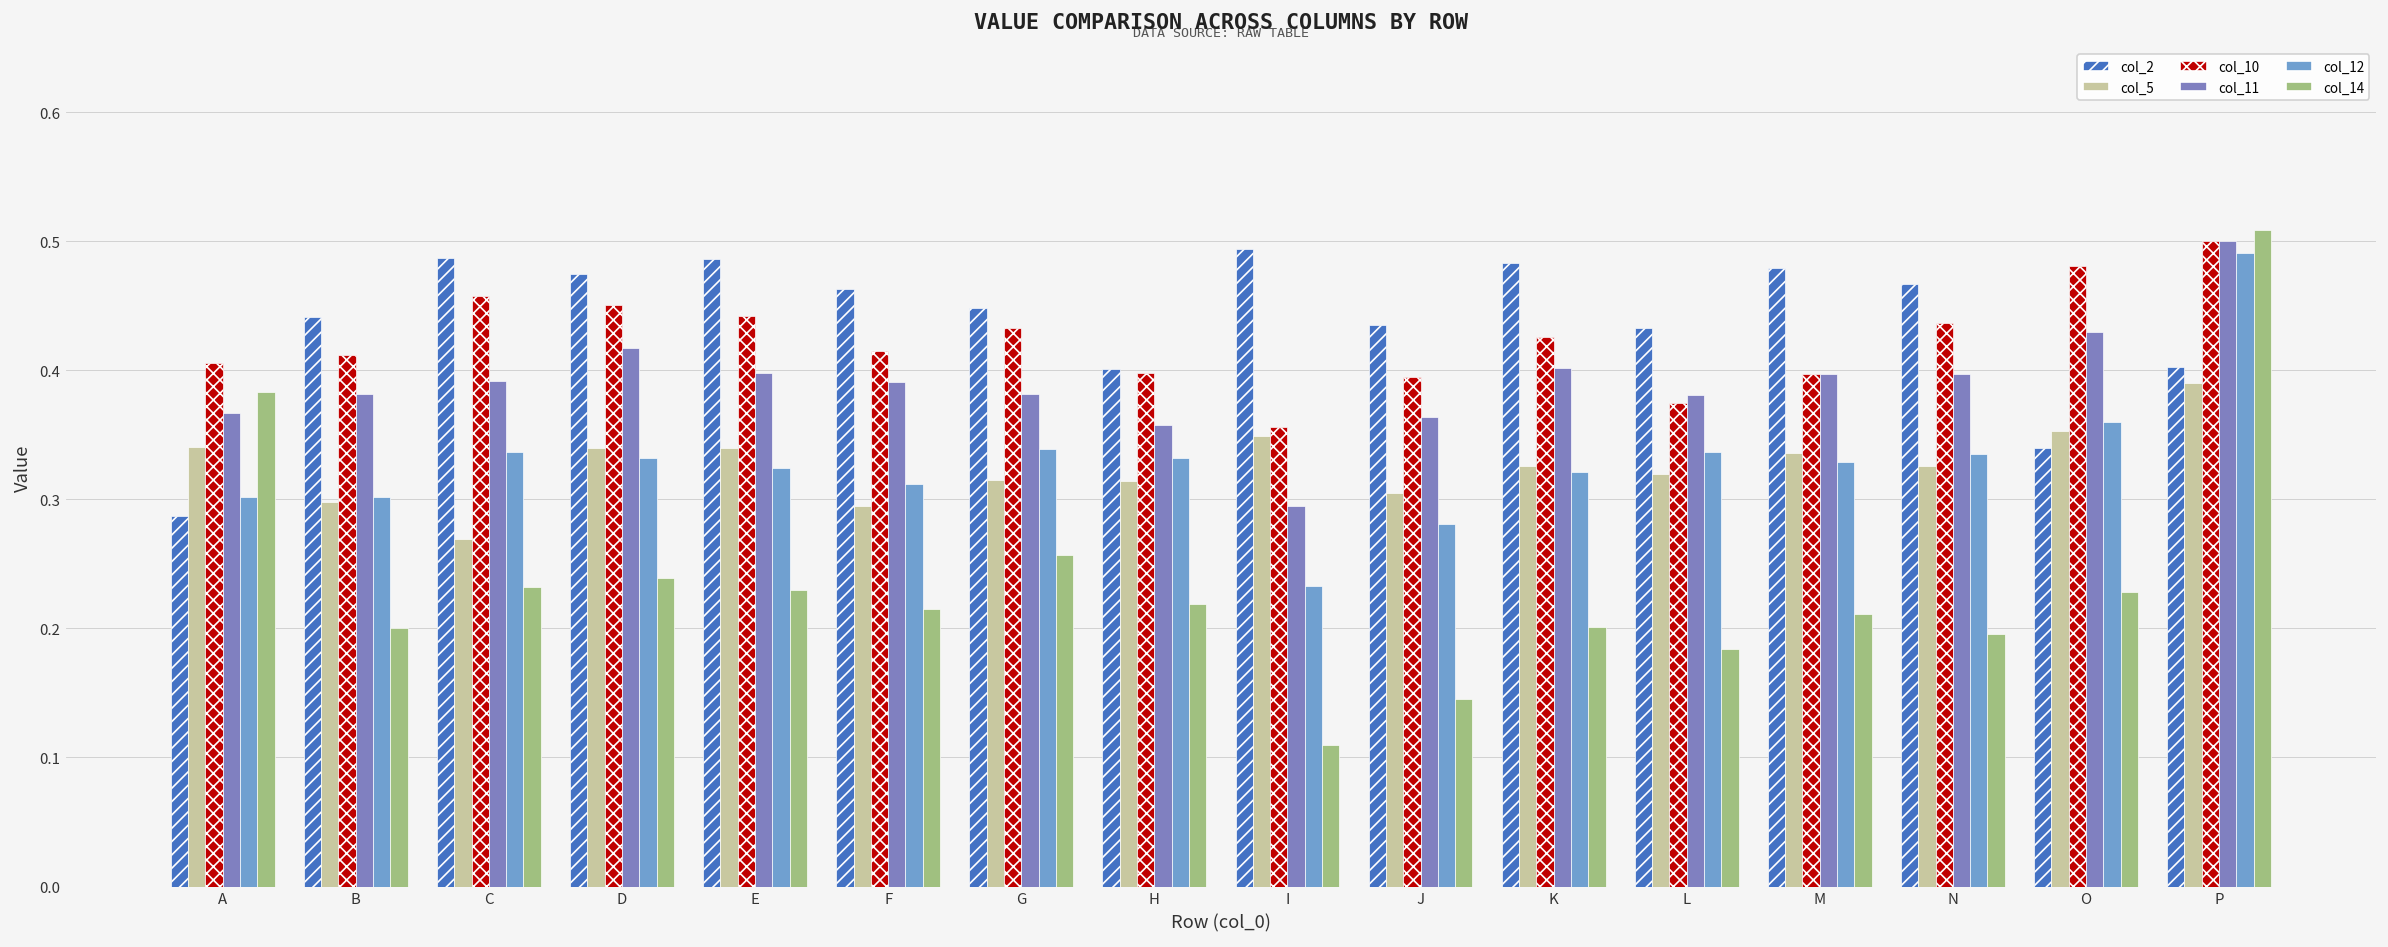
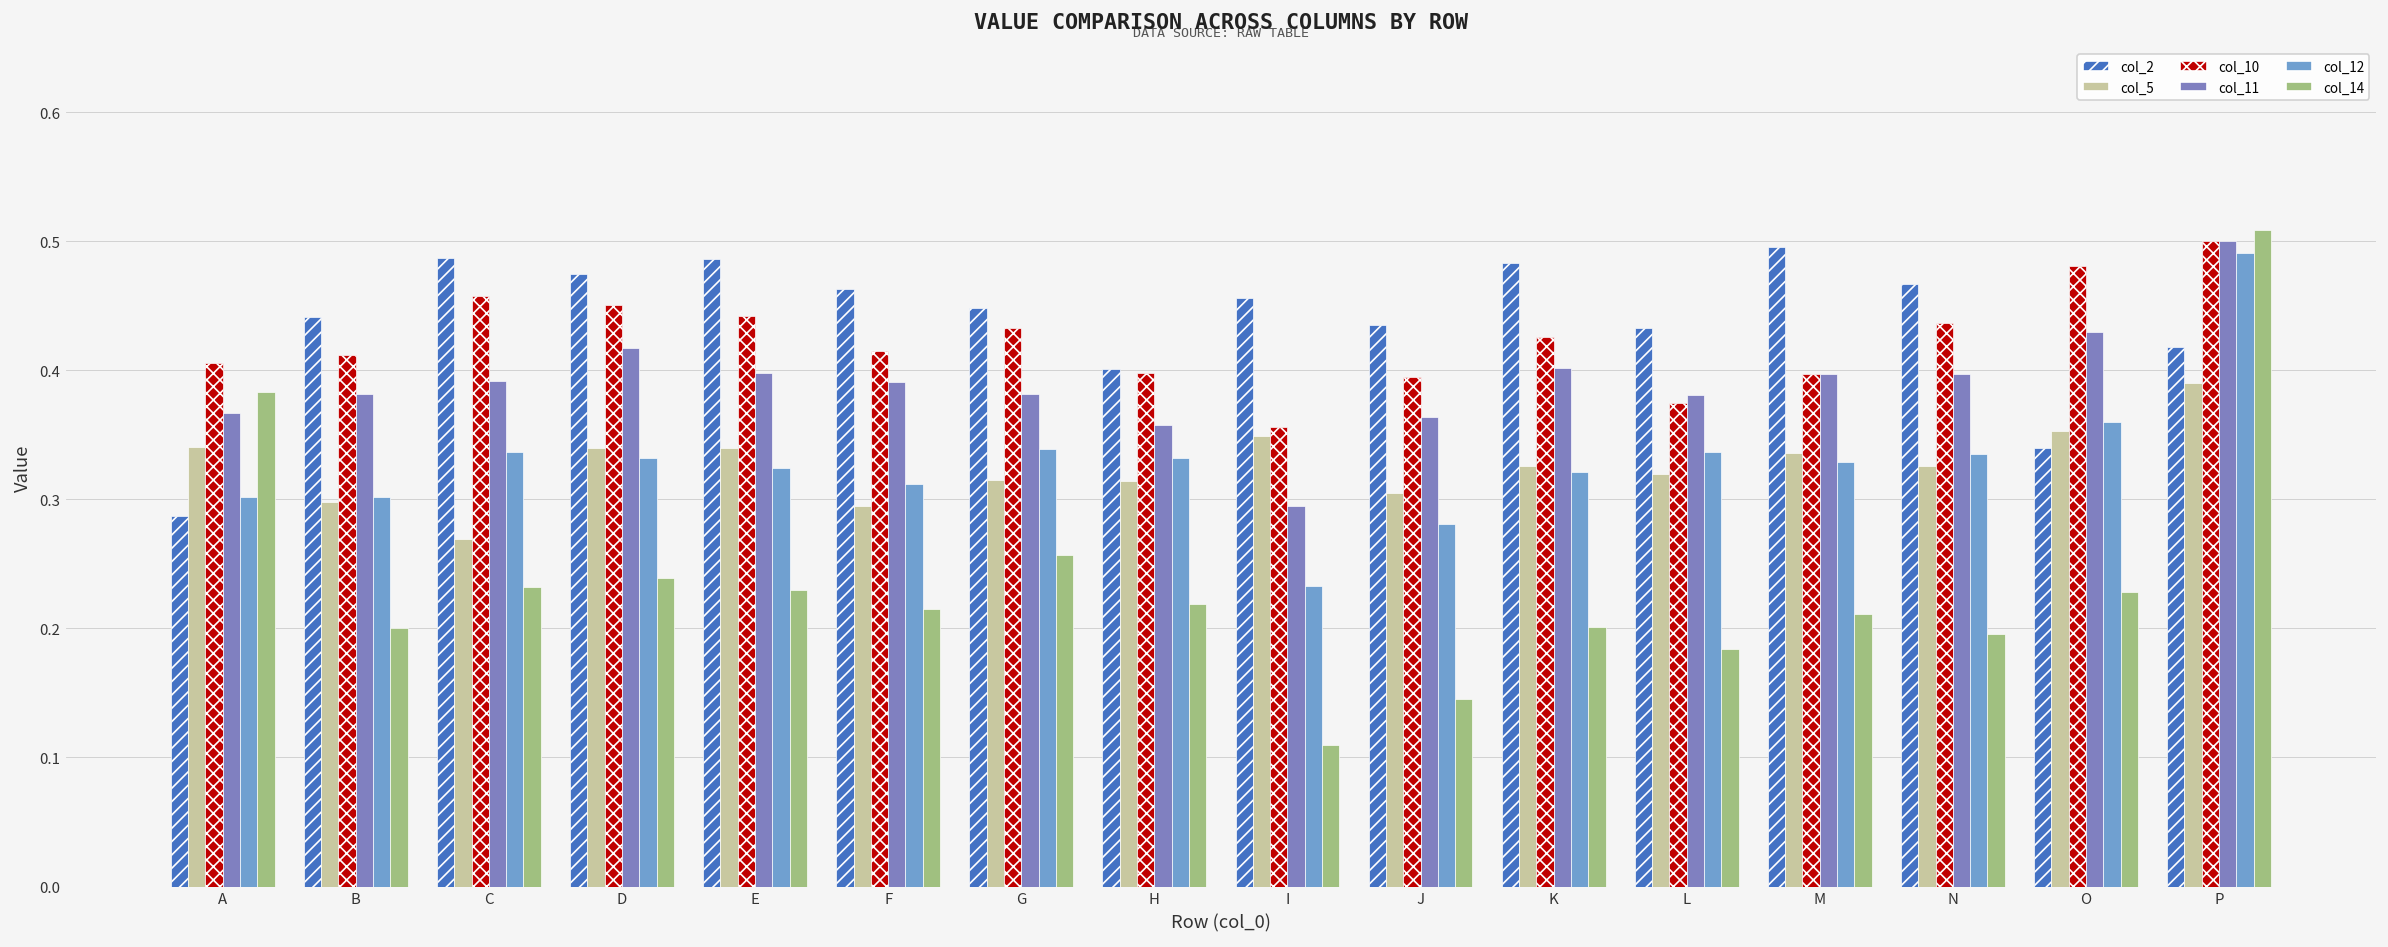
  {
    "col_2": {
      "A": 0.287,
      "B": 0.441,
      "C": 0.487,
      "D": 0.475,
      "E": 0.486,
      "F": 0.463,
      "G": 0.448,
      "H": 0.401,
-     "I": 0.494,
+     "I": 0.456,
      "J": 0.435,
      "K": 0.483,
      "L": 0.433,
-     "M": 0.479,
+     "M": 0.496,
      "N": 0.467,
      "O": 0.340,
-     "P": 0.403
+     "P": 0.418
    },
    "col_10": {
      "A": 0.406,
      "B": 0.412,
      "C": 0.458,
      "D": 0.451,
      "E": 0.442,
      "F": 0.415,
      "G": 0.433,
      "H": 0.398,
      "I": 0.356,
      "J": 0.395,
      "K": 0.426,
      "L": 0.375,
      "M": 0.397,
      "N": 0.437,
      "O": 0.481,
      "P": 0.500
    }
  }
